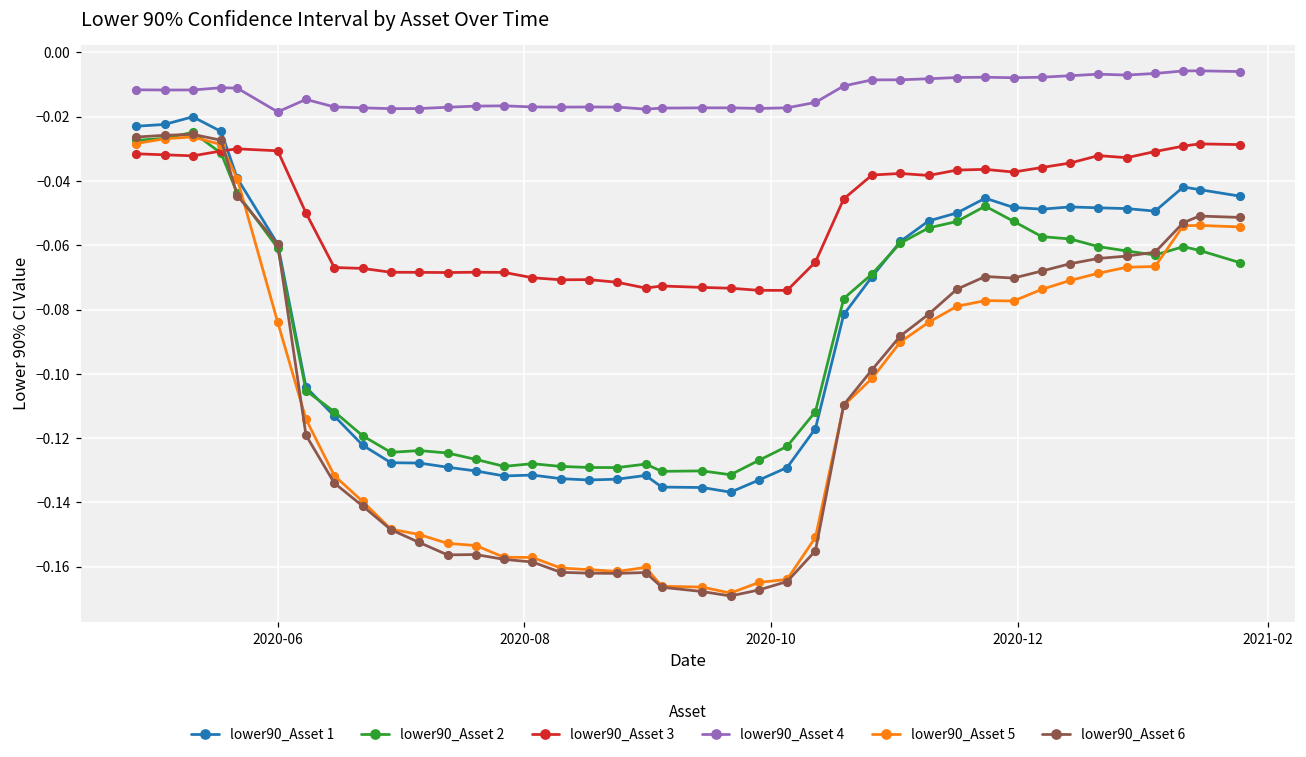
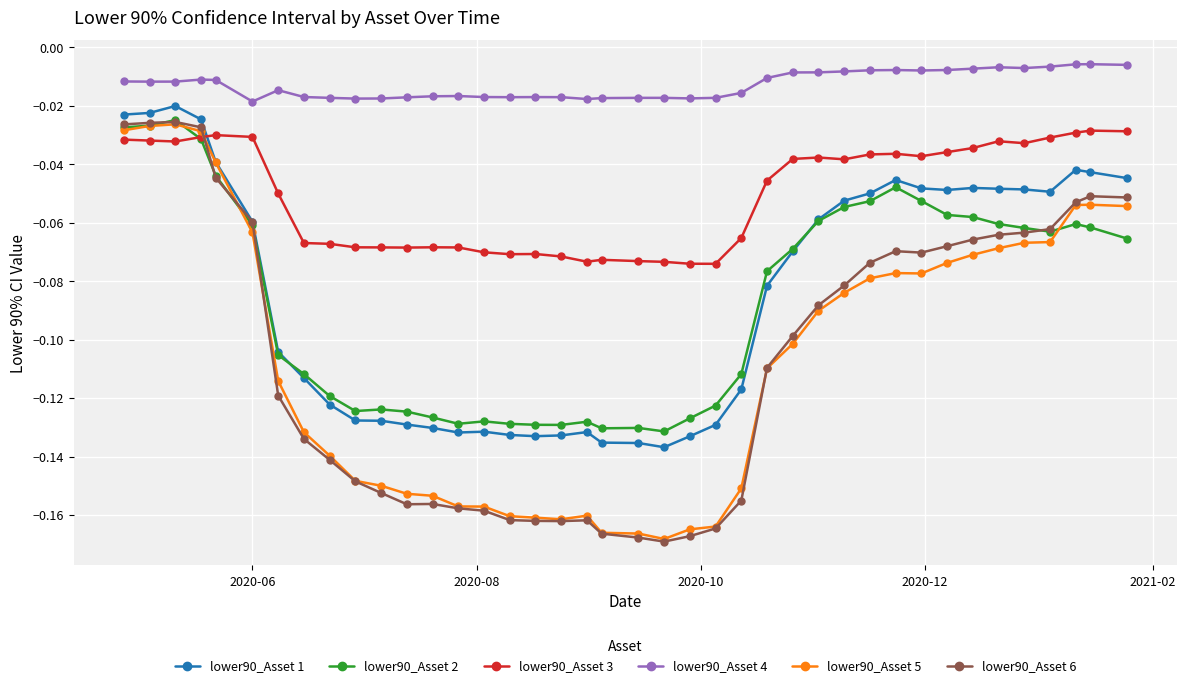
  {
    "lower90_Asset 2": {
      "2020-06": -0.061
    },
    "lower90_Asset 3": {
      "2020-06": -0.031
    },
    "lower90_Asset 4": {
      "2020-06": -0.019
    },
    "lower90_Asset 5": {
-     "2020-06": -0.084
+     "2020-06": -0.063
    }
  }
